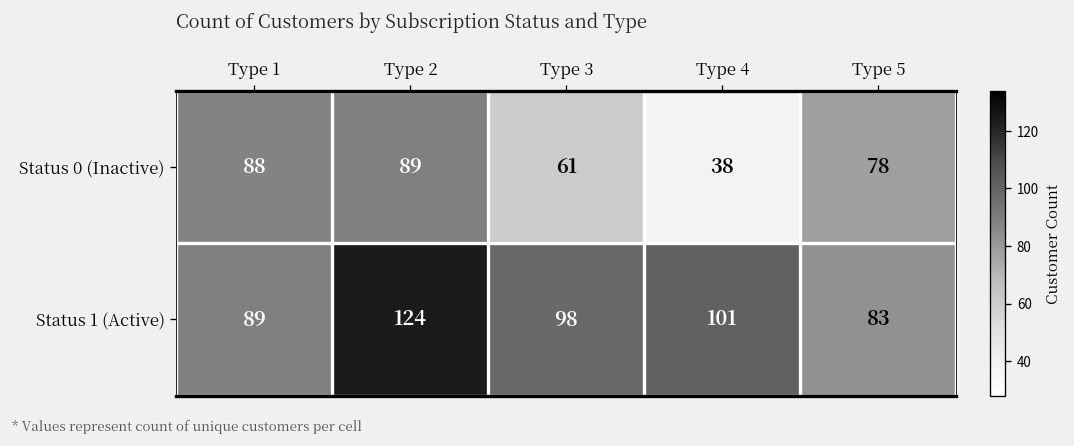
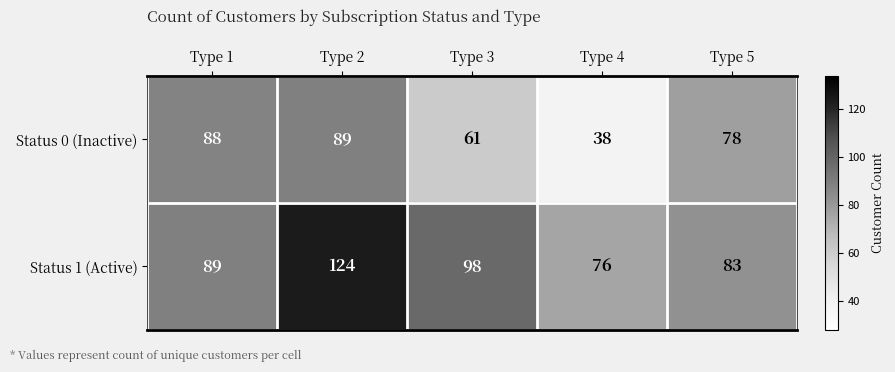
  {
    "Status 0 (Inactive)": {
      "Type 1": 88,
      "Type 2": 89,
      "Type 3": 61,
      "Type 4": 38,
      "Type 5": 78
    },
    "Status 1 (Active)": {
      "Type 1": 89,
      "Type 2": 124,
      "Type 3": 98,
-     "Type 4": 101,
+     "Type 4": 76,
      "Type 5": 83
    }
  }
